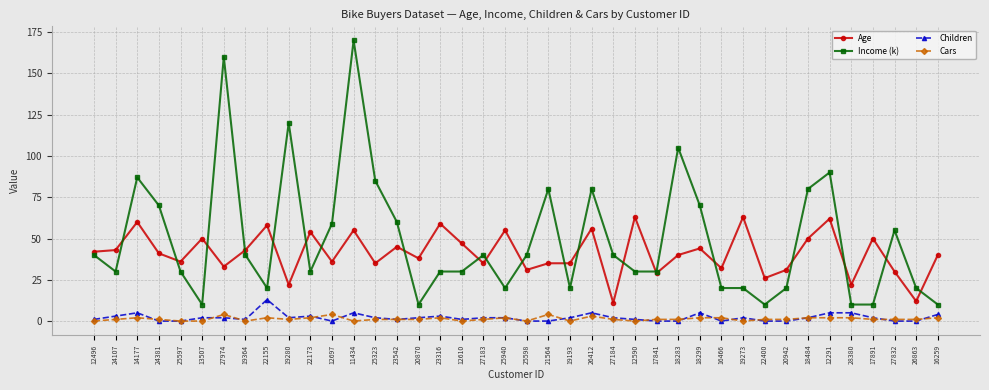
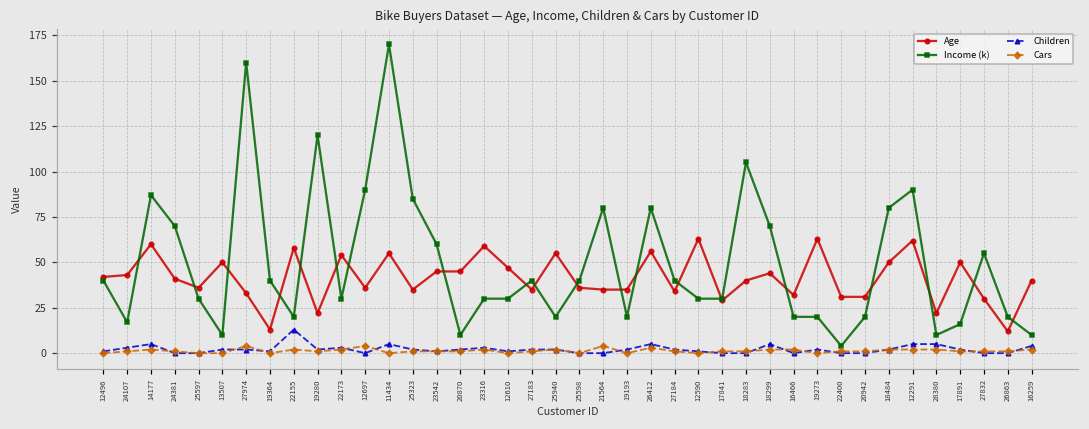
  {
    "Age": {
      "12496": 42,
      "24107": 43,
      "14177": 60,
      "24381": 41,
      "25597": 36,
      "13507": 50,
      "27974": 33,
-     "19364": 43,
+     "19364": 13,
      "22155": 58,
      "19280": 22,
      "22173": 54,
      "12697": 36,
      "11434": 55,
      "25323": 35,
      "23542": 45,
-     "20870": 38,
+     "20870": 45,
      "23316": 59,
      "12610": 47,
      "27183": 35,
      "25940": 55,
-     "25598": 31,
+     "25598": 36,
      "21564": 35,
      "19193": 35,
      "26412": 56,
-     "27184": 11,
+     "27184": 34,
      "12590": 63,
      "18283": 40,
      "18299": 44,
      "16466": 32,
      "19273": 63,
-     "22400": 26,
+     "22400": 31,
      "20942": 31,
      "18484": 50,
      "12291": 62,
      "28380": 22,
      "17891": 50,
      "27832": 30,
      "26863": 12,
      "16259": 40
    },
    "Income (k)": {
      "12496": 40,
-     "24107": 30,
+     "24107": 17,
      "14177": 87,
      "24381": 70,
      "25597": 30,
      "13507": 10,
      "27974": 160,
      "19364": 40,
      "22155": 20,
      "19280": 120,
      "22173": 30,
-     "12697": 59,
+     "12697": 90,
      "11434": 170,
      "25323": 85,
      "23542": 60,
      "20870": 10,
      "23316": 30,
      "12610": 30,
      "27183": 40,
      "25940": 20,
      "25598": 40,
      "21564": 80,
      "19193": 20,
      "26412": 80,
      "27184": 40,
      "12590": 30,
      "18283": 105,
      "18299": 70,
      "16466": 20,
      "19273": 20,
-     "22400": 10,
+     "22400": 4,
      "20942": 20,
      "18484": 80,
      "12291": 90,
      "28380": 10,
-     "17891": 10,
+     "17891": 16,
      "27832": 55,
      "26863": 20,
      "16259": 10
    },
    "Children": {
      "24107": 3,
      "14177": 5,
      "13507": 2,
      "27974": 2,
      "22155": 13,
      "12697": 0,
      "11434": 5,
      "21564": 0,
      "19193": 2,
      "26412": 5,
      "18299": 5,
      "16466": 0,
      "19273": 2,
      "12291": 5,
      "28380": 5,
      "16259": 4
    },
    "Cars": {
      "24107": 1,
      "14177": 2,
      "13507": 0,
      "27974": 4,
      "22155": 2,
      "12697": 4,
      "11434": 0,
      "21564": 4,
      "19193": 0,
      "26412": 3,
      "18299": 2,
      "16466": 2,
      "19273": 0,
      "12291": 2,
      "28380": 2,
      "16259": 2
    }
  }
